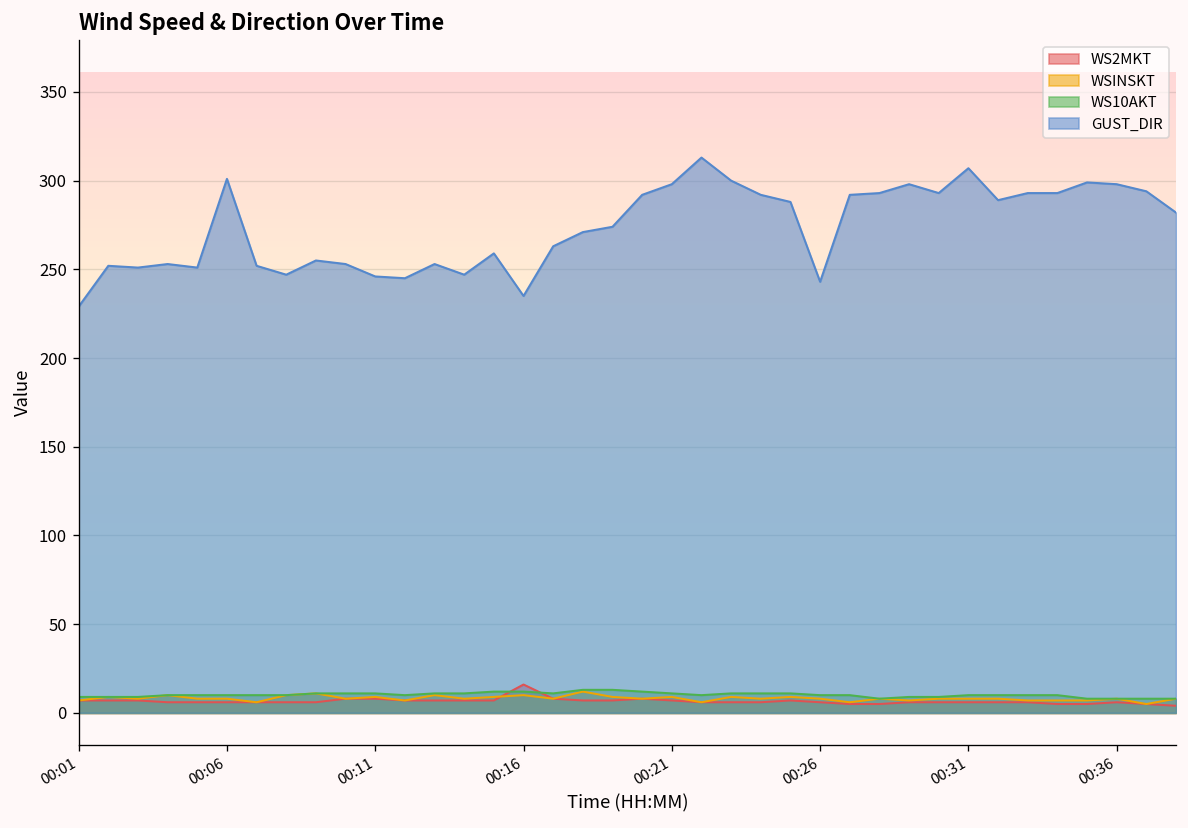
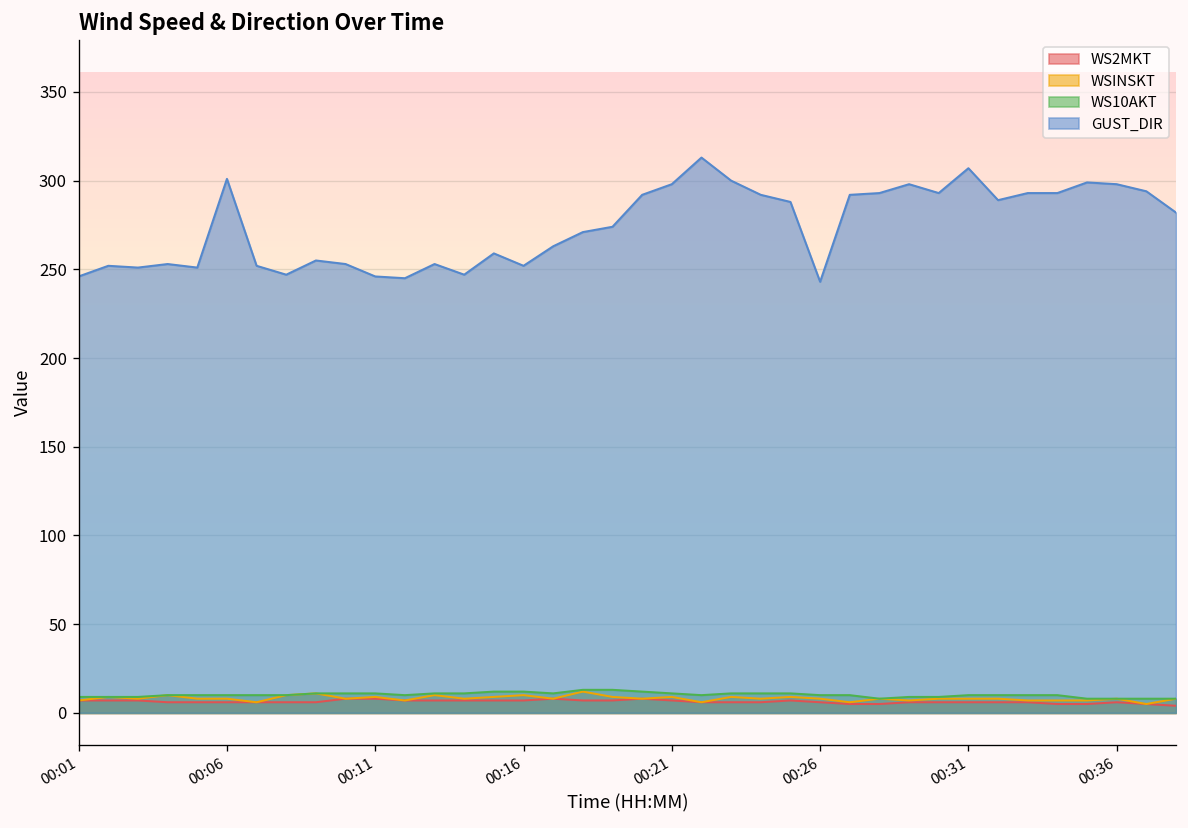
  {
    "WS2MKT": {
      "00:06": 6,
-     "00:16": 16,
+     "00:16": 7,
      "00:21": 7,
      "00:26": 6,
      "00:31": 6,
      "00:36": 6
    },
    "WSINSKT": {
      "00:06": 8,
      "00:16": 10,
      "00:21": 9,
      "00:26": 8,
      "00:31": 8
    },
    "WS10AKT": {
      "00:01": 9,
      "00:06": 10,
      "00:11": 11,
      "00:16": 12,
      "00:21": 11,
      "00:26": 10,
      "00:31": 10
    },
    "GUST_DIR": {
-     "00:01": 229,
+     "00:01": 246,
      "00:06": 301,
      "00:11": 246,
-     "00:16": 235,
+     "00:16": 252,
      "00:21": 298,
      "00:26": 243,
      "00:31": 307,
      "00:36": 298
    }
  }
